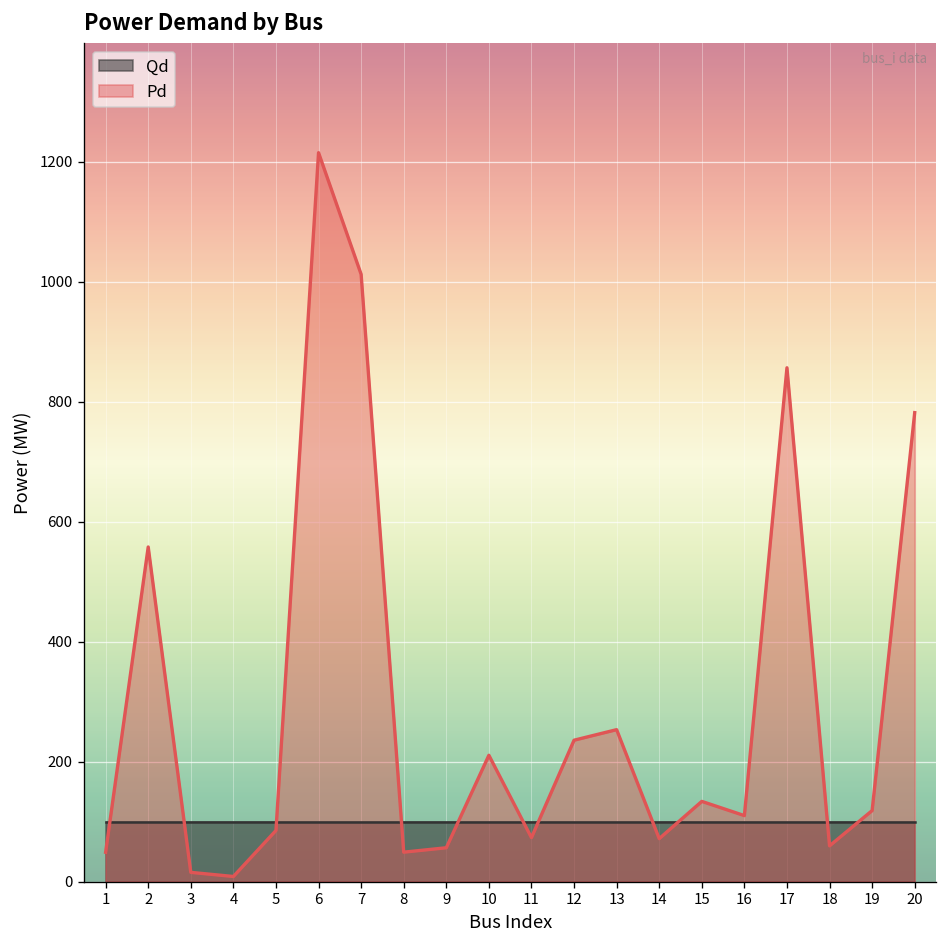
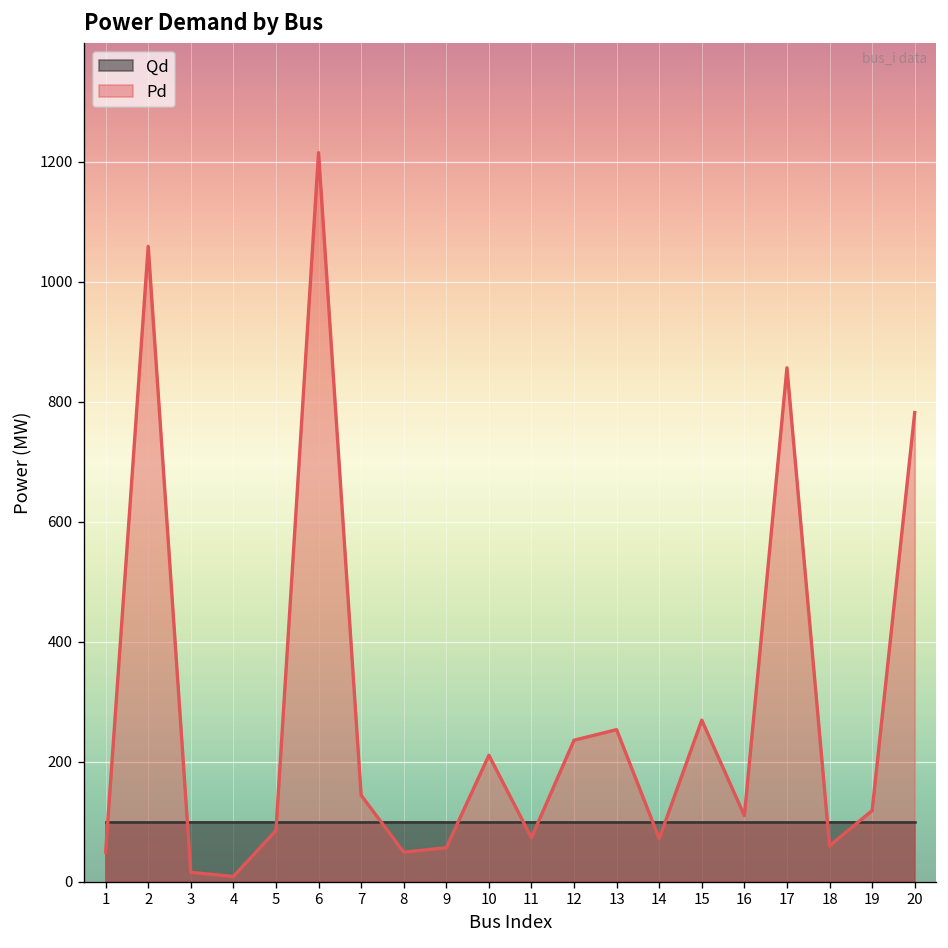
  {
    "Qd": {
      "1": 100,
      "2": 100,
      "3": 100,
      "4": 100,
      "5": 100,
      "6": 100,
      "7": 100,
      "8": 100,
      "9": 100,
      "10": 100,
      "11": 100,
      "12": 100,
      "13": 100,
      "14": 100,
      "15": 100,
      "16": 100,
      "17": 100,
      "18": 100,
      "19": 100,
      "20": 100
    },
    "Pd": {
      "1": 50,
-     "2": 560,
+     "2": 1060,
      "3": 20,
      "4": 10,
      "5": 90,
      "6": 1220,
-     "7": 1010,
+     "7": 140,
      "8": 50,
      "9": 60,
      "10": 210,
      "11": 70,
      "12": 240,
      "13": 250,
      "14": 70,
-     "15": 130,
+     "15": 270,
      "16": 110,
      "17": 860,
      "18": 60,
      "19": 120,
      "20": 780
    }
  }
